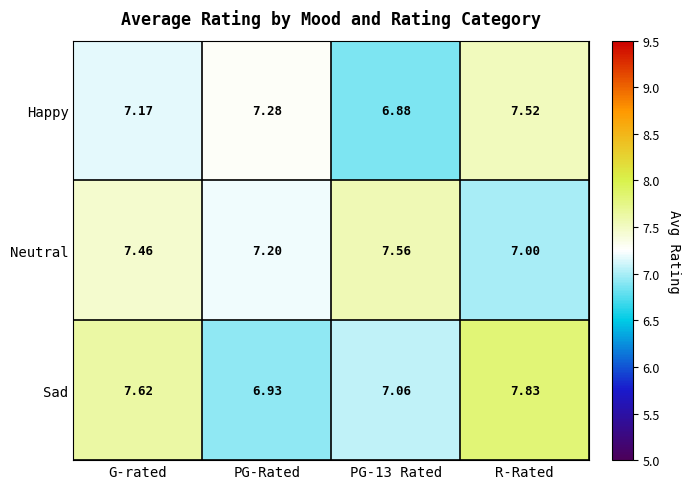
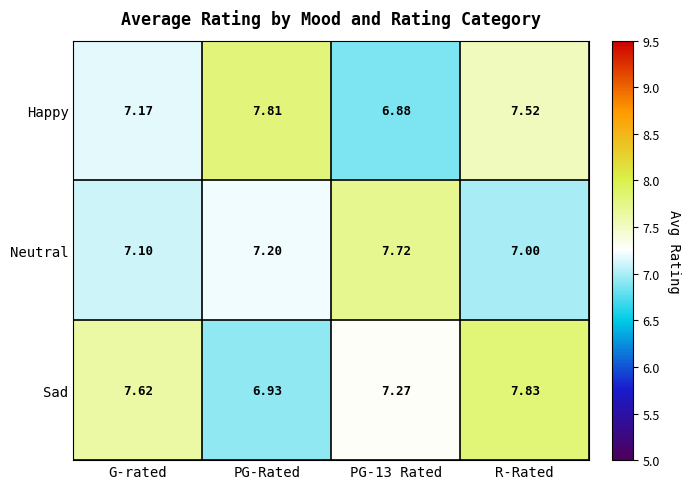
  {
    "Happy": {
      "G-rated": 7.17,
-     "PG-Rated": 7.28,
+     "PG-Rated": 7.81,
      "PG-13 Rated": 6.88,
      "R-Rated": 7.52
    },
    "Neutral": {
-     "G-rated": 7.46,
+     "G-rated": 7.10,
      "PG-Rated": 7.20,
-     "PG-13 Rated": 7.56,
+     "PG-13 Rated": 7.72,
      "R-Rated": 7.00
    },
    "Sad": {
      "G-rated": 7.62,
      "PG-Rated": 6.93,
-     "PG-13 Rated": 7.06,
+     "PG-13 Rated": 7.27,
      "R-Rated": 7.83
    }
  }
